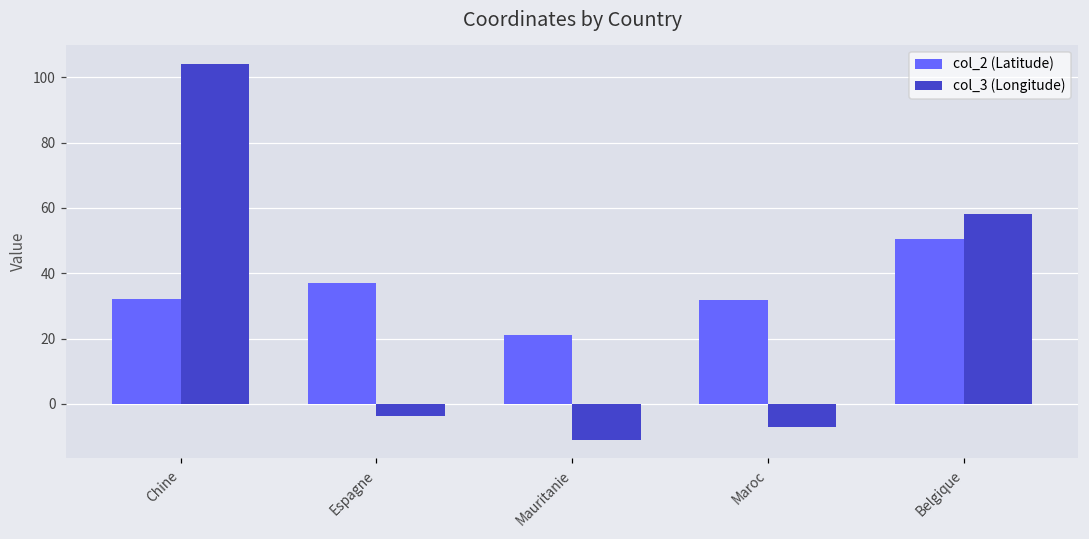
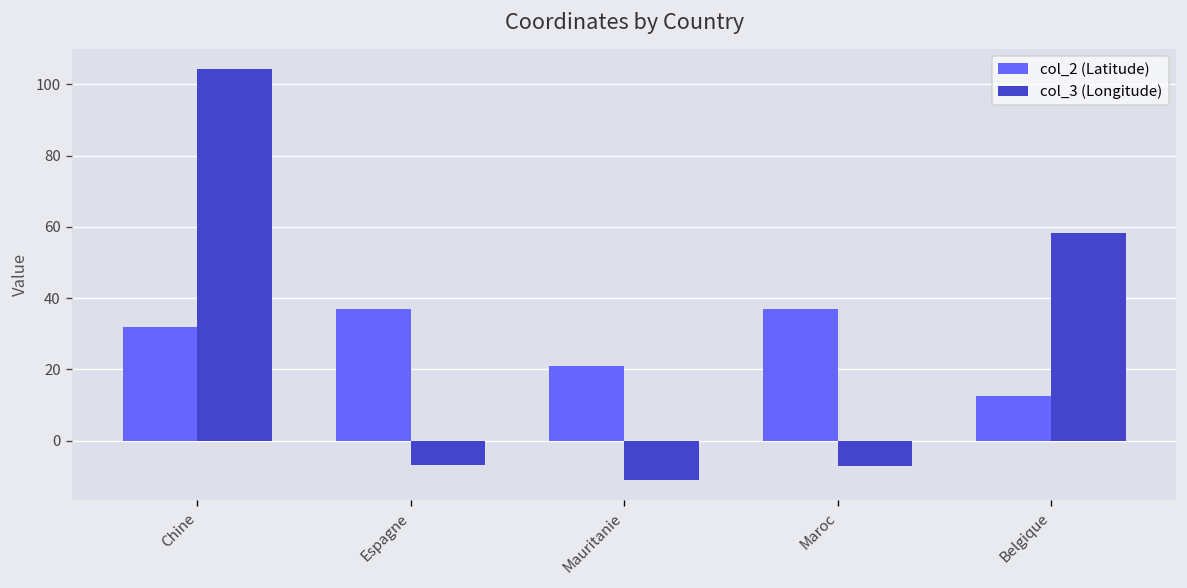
  {
    "col_2 (Latitude)": {
      "Chine": 32,
      "Espagne": 37,
      "Mauritanie": 21,
-     "Maroc": 32,
-     "Belgique": 51
+     "Maroc": 37,
+     "Belgique": 13
    },
    "col_3 (Longitude)": {
      "Chine": 104,
-     "Espagne": -4,
+     "Espagne": -7,
      "Mauritanie": -11,
      "Maroc": -7,
      "Belgique": 58
    }
  }
